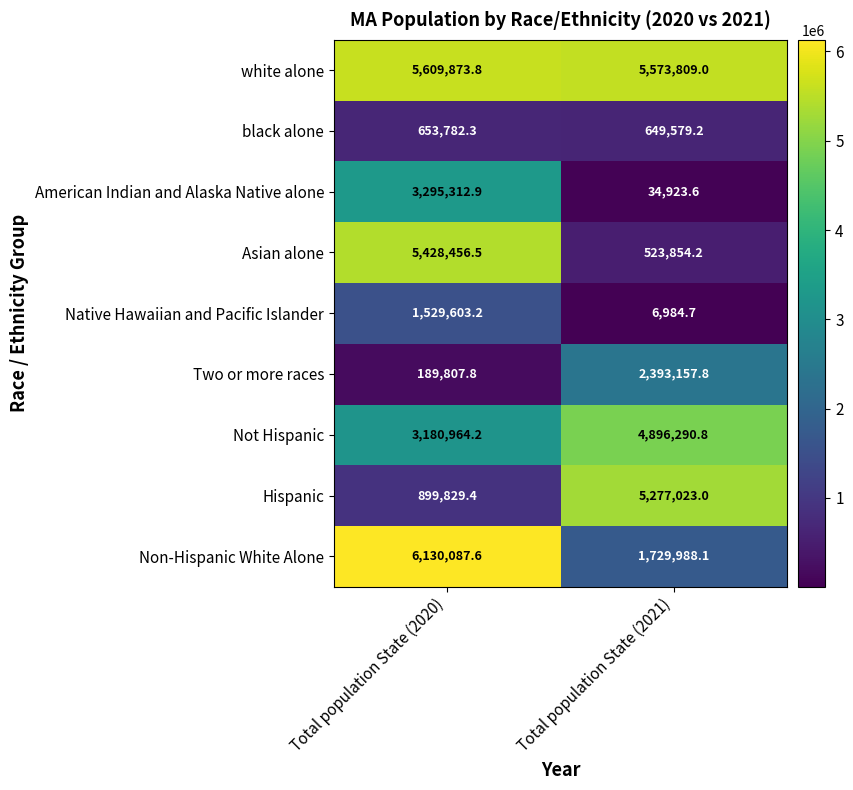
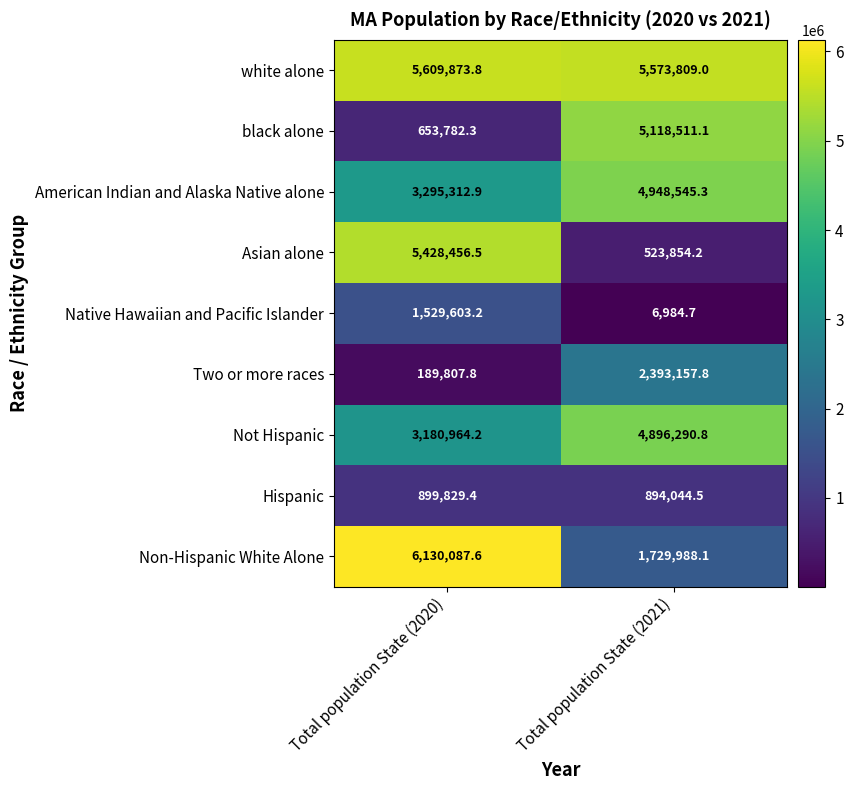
  {
    "white alone": {
      "Total population State (2020)": "5,609,873.8",
      "Total population State (2021)": "5,573,809.0"
    },
    "black alone": {
      "Total population State (2020)": "653,782.3",
-     "Total population State (2021)": "649,579.2"
+     "Total population State (2021)": "5,118,511.1"
    },
    "American Indian and Alaska Native alone": {
      "Total population State (2020)": "3,295,312.9",
-     "Total population State (2021)": "34,923.6"
+     "Total population State (2021)": "4,948,545.3"
    },
    "Asian alone": {
      "Total population State (2020)": "5,428,456.5",
      "Total population State (2021)": "523,854.2"
    },
    "Native Hawaiian and Pacific Islander": {
      "Total population State (2020)": "1,529,603.2",
      "Total population State (2021)": "6,984.7"
    },
    "Two or more races": {
      "Total population State (2020)": "189,807.8",
      "Total population State (2021)": "2,393,157.8"
    },
    "Not Hispanic": {
      "Total population State (2020)": "3,180,964.2",
      "Total population State (2021)": "4,896,290.8"
    },
    "Hispanic": {
      "Total population State (2020)": "899,829.4",
-     "Total population State (2021)": "5,277,023.0"
+     "Total population State (2021)": "894,044.5"
    },
    "Non-Hispanic White Alone": {
      "Total population State (2020)": "6,130,087.6",
      "Total population State (2021)": "1,729,988.1"
    }
  }
